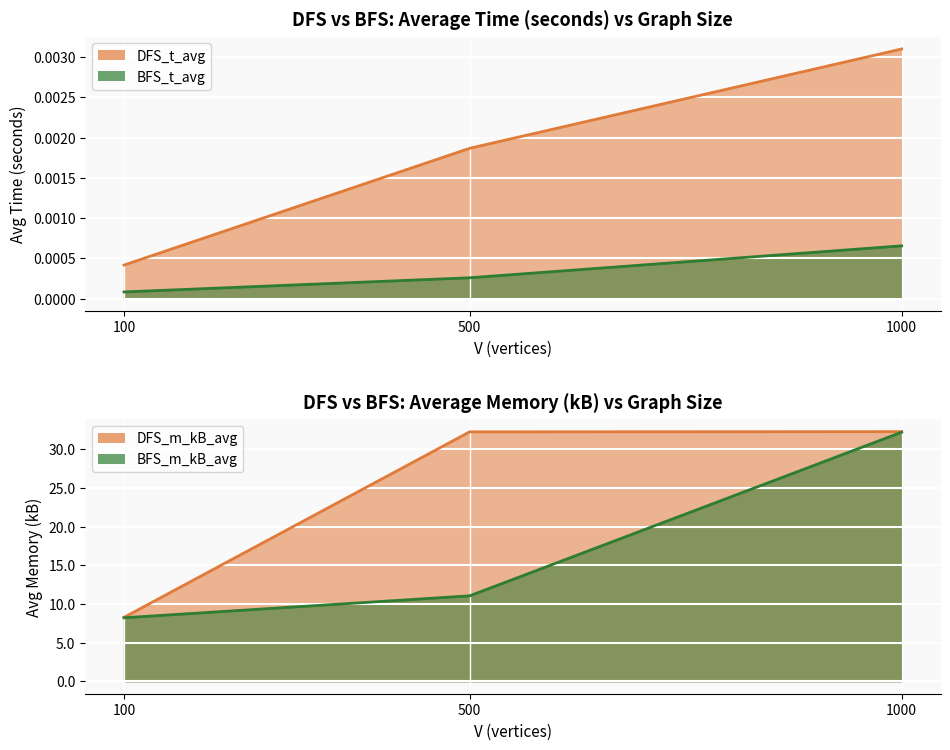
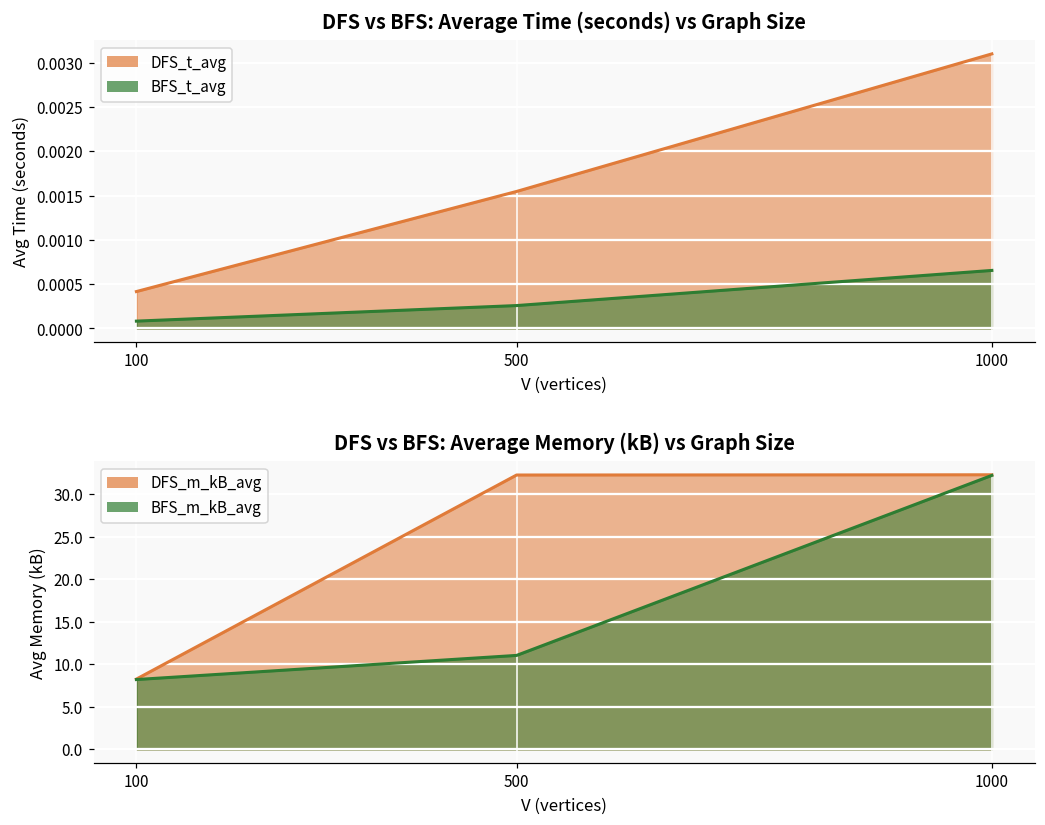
  {
    "DFS vs BFS: Average Time (seconds) vs Graph Size": {
      "DFS_t_avg": {
        "100": 0.0004,
-       "500": 0.0019,
+       "500": 0.0015,
        "1000": 0.0031
      },
      "BFS_t_avg": {
        "100": 0.0001,
        "500": 0.0003,
        "1000": 0.0007
      }
    },
    "DFS vs BFS: Average Memory (kB) vs Graph Size": {
      "DFS_m_kB_avg": {
        "500": 32
      },
      "BFS_m_kB_avg": {
        "500": 11
      }
    }
  }
